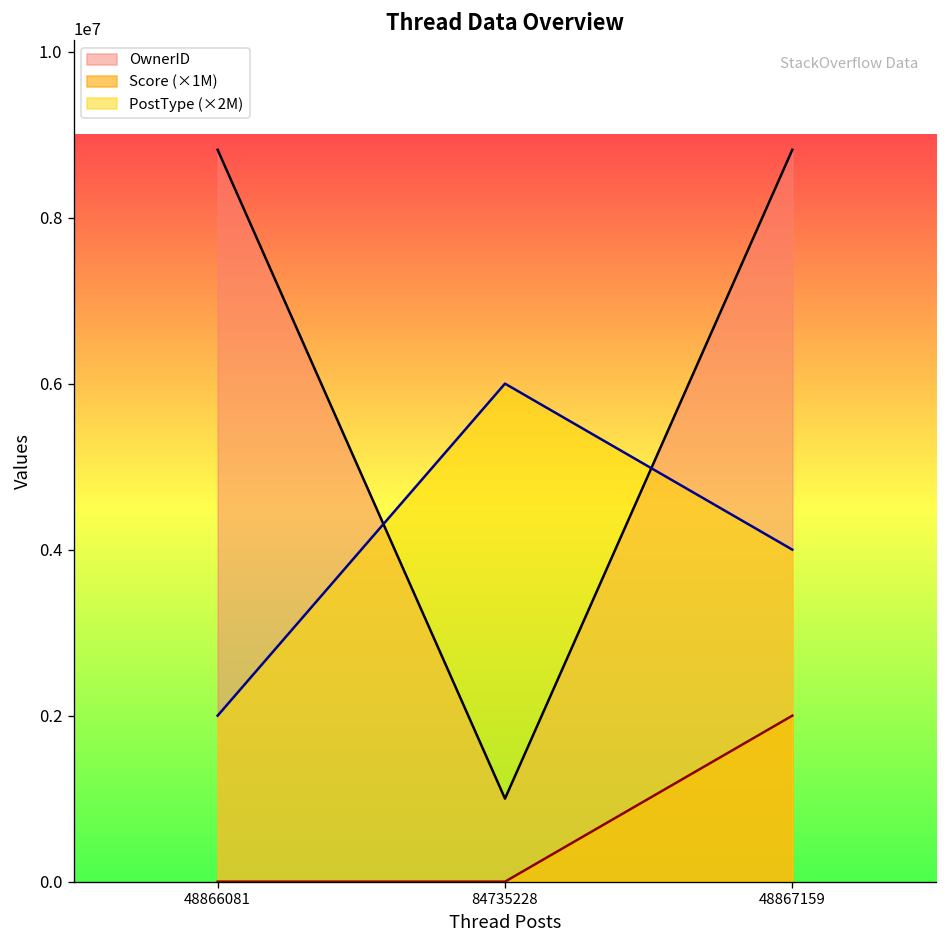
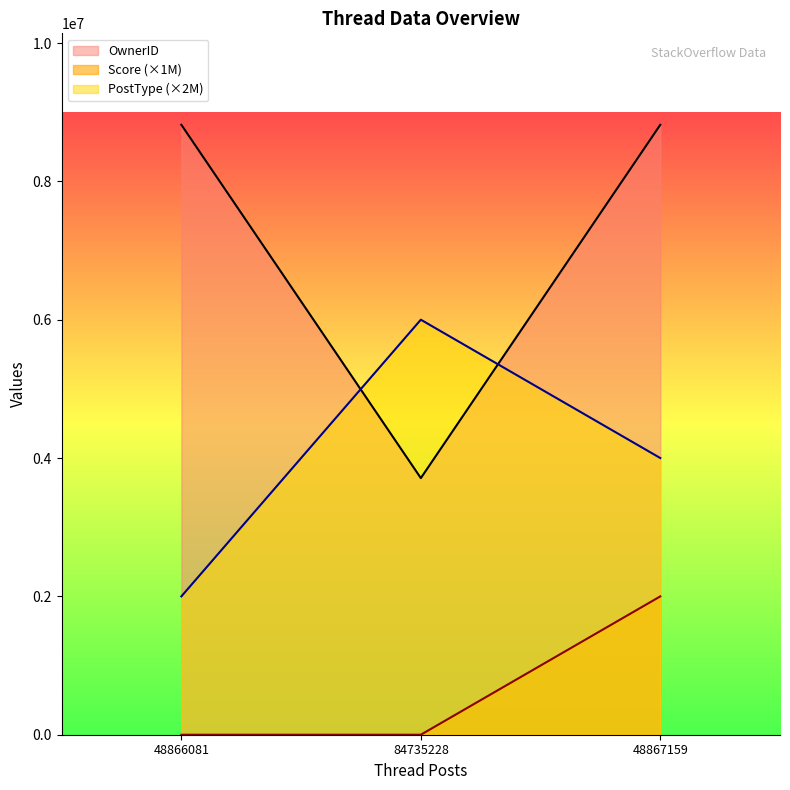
  {
    "OwnerID": {
      "48866081": 8800000,
-     "84735228": 1000000,
+     "84735228": 3700000,
      "48867159": 8800000
    }
  }
